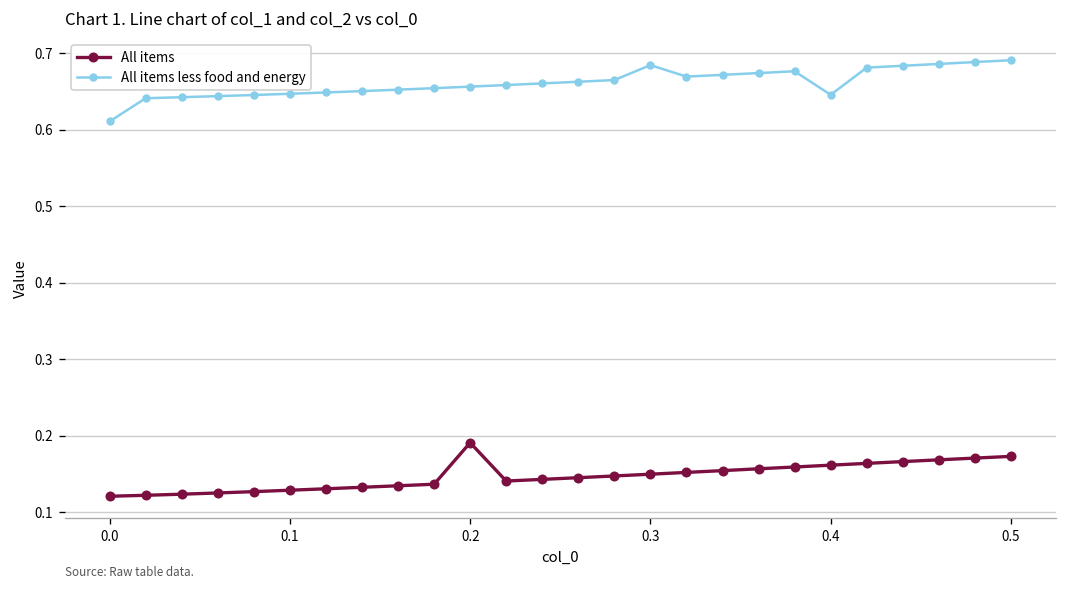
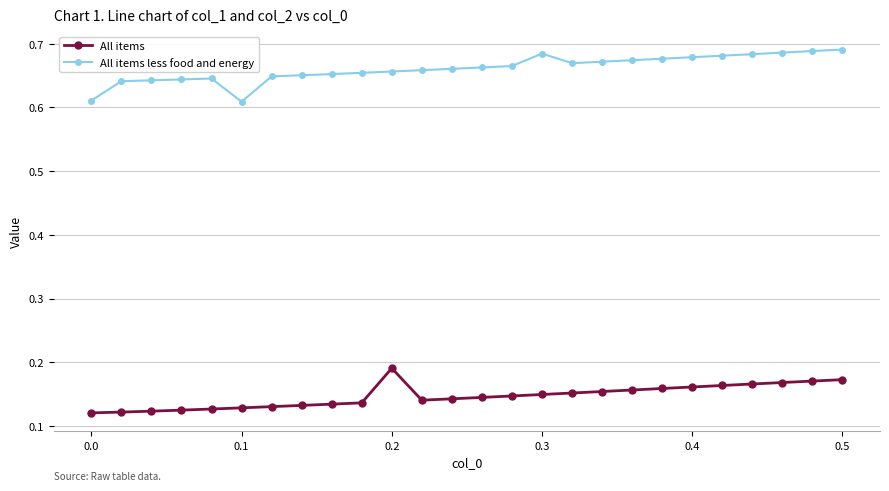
  {
    "All items": {
      "0.0": 0.12,
      "0.1": 0.13,
      "0.2": 0.19,
      "0.3": 0.15,
      "0.4": 0.16,
      "0.5": 0.17
    },
    "All items less food and energy": {
      "0.0": 0.61,
-     "0.1": 0.65,
+     "0.1": 0.61,
      "0.2": 0.66,
      "0.3": 0.68,
-     "0.4": 0.65,
+     "0.4": 0.68,
      "0.5": 0.69
    }
  }
